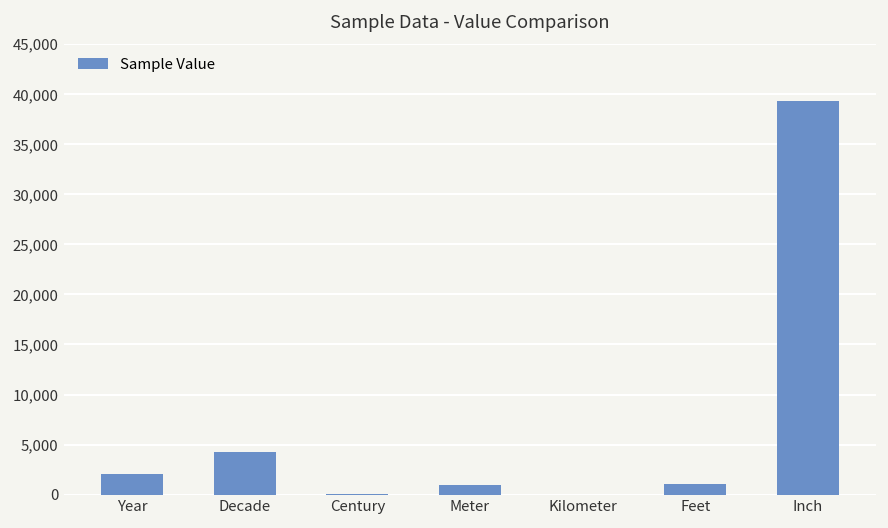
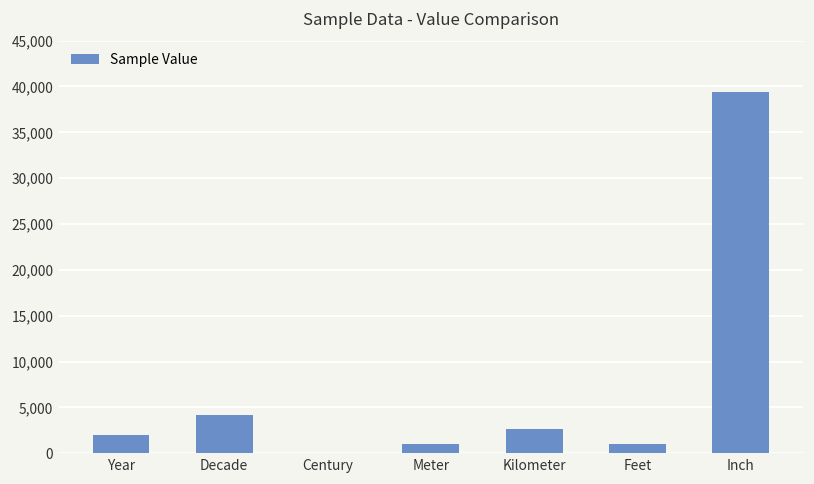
  {
    "Year": "2,000",
    "Decade": "4,000",
    "Meter": "1,000",
-   "Kilometer": "0",
+   "Kilometer": "3,000",
    "Feet": "1,000",
    "Inch": "39,000"
  }
